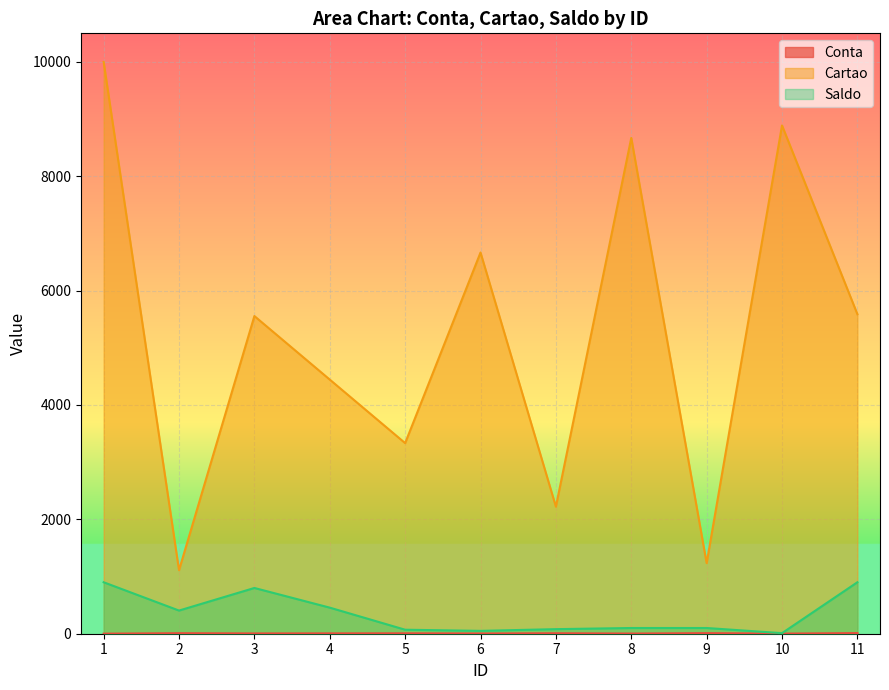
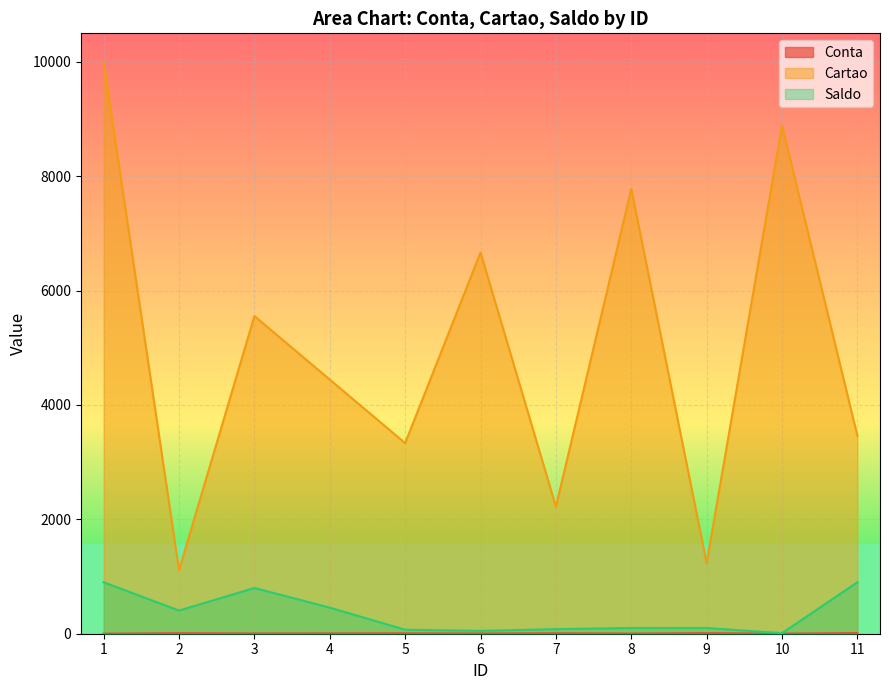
  {
    "Conta": {
      "1": 0,
      "2": 0,
      "3": 0,
      "4": 0,
      "5": 0,
      "6": 0,
      "7": 0,
      "8": 0,
      "9": 0,
      "11": 0
    },
    "Cartao": {
      "1": 10000,
      "2": 1100,
      "3": 5600,
      "4": 4400,
      "5": 3300,
      "6": 6700,
      "7": 2200,
-     "8": 8700,
+     "8": 7800,
      "9": 1200,
      "10": 8900,
-     "11": 5600
+     "11": 3500
    },
    "Saldo": {
      "1": 900,
      "2": 400,
      "3": 800,
      "4": 500,
      "5": 100,
      "6": 100,
      "7": 100,
      "8": 100,
      "9": 100,
      "11": 900
    }
  }
